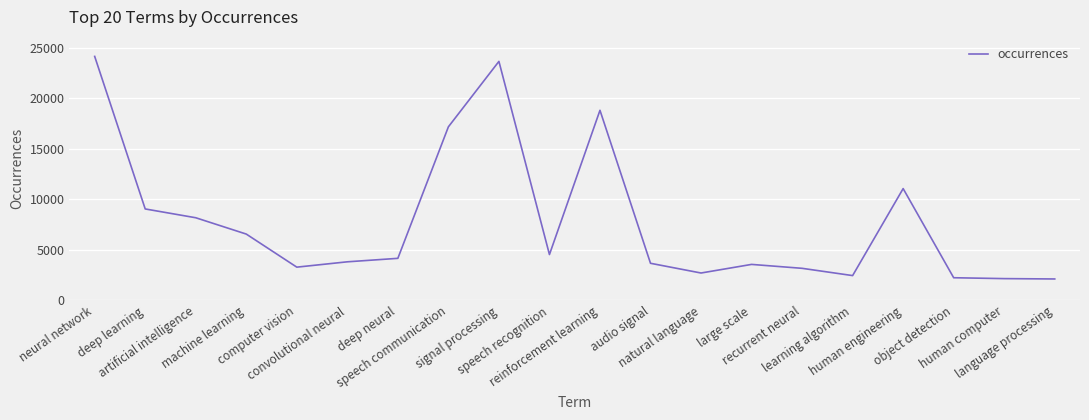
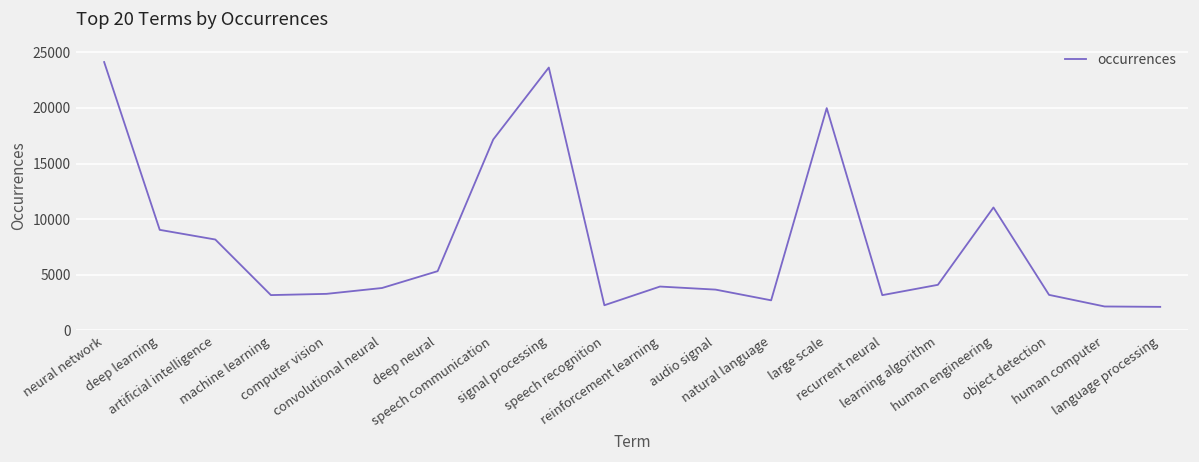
  {
    "neural network": 24100,
    "deep learning": 9000,
    "artificial intelligence": 8200,
-   "machine learning": 6600,
+   "machine learning": 3200,
    "computer vision": 3300,
    "convolutional neural": 3800,
-   "deep neural": 4200,
+   "deep neural": 5300,
    "speech communication": 17200,
    "signal processing": 23600,
-   "speech recognition": 4500,
-   "reinforcement learning": 18800,
+   "speech recognition": 2300,
+   "reinforcement learning": 3900,
    "audio signal": 3700,
    "natural language": 2700,
-   "large scale": 3600,
+   "large scale": 20000,
    "recurrent neural": 3200,
-   "learning algorithm": 2500,
+   "learning algorithm": 4100,
    "human engineering": 11100,
-   "object detection": 2200,
+   "object detection": 3200,
    "human computer": 2200,
    "language processing": 2100
  }
